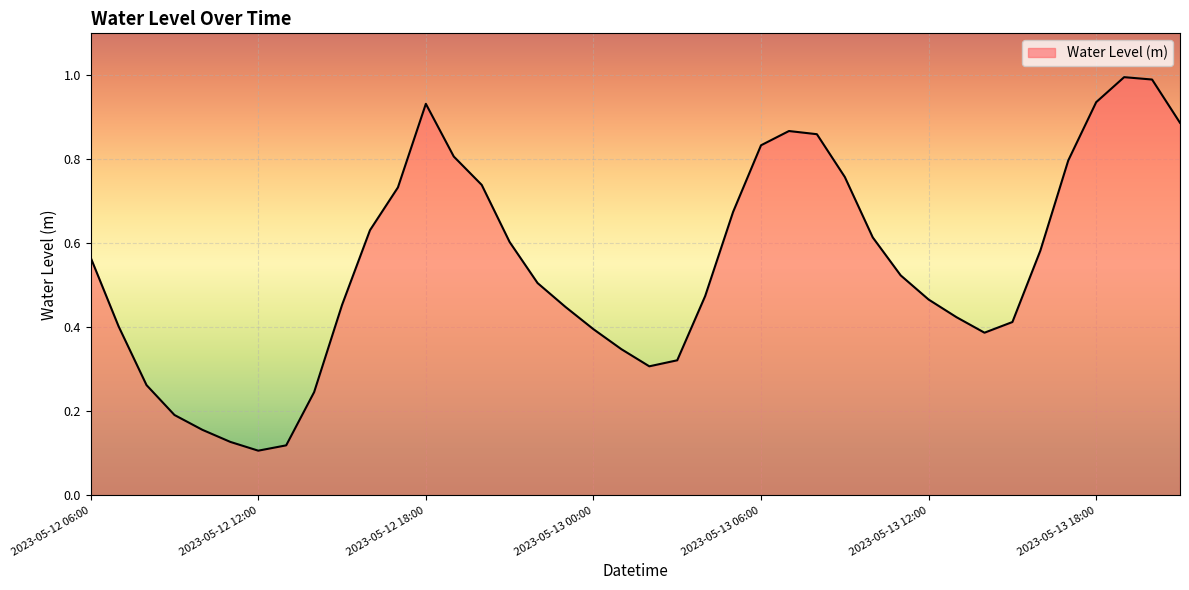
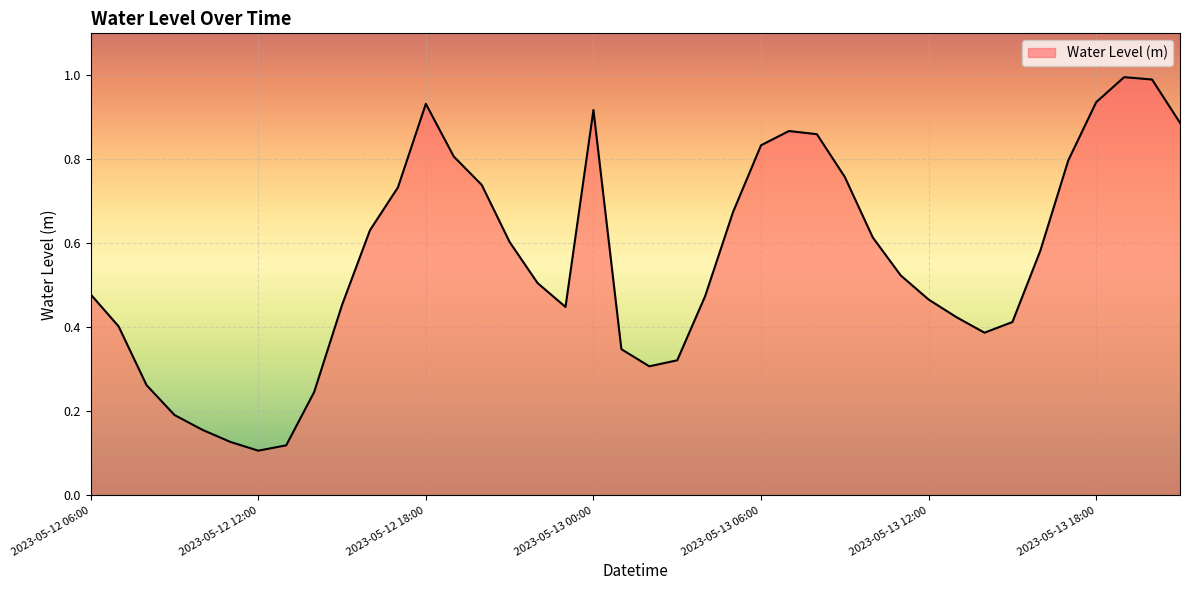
  {
-   "2023-05-12 06:00": 0.57,
+   "2023-05-12 06:00": 0.48,
    "2023-05-12 12:00": 0.11,
    "2023-05-12 18:00": 0.93,
-   "2023-05-13 00:00": 0.40,
+   "2023-05-13 00:00": 0.92,
    "2023-05-13 06:00": 0.83,
    "2023-05-13 12:00": 0.47,
    "2023-05-13 18:00": 0.94
  }
